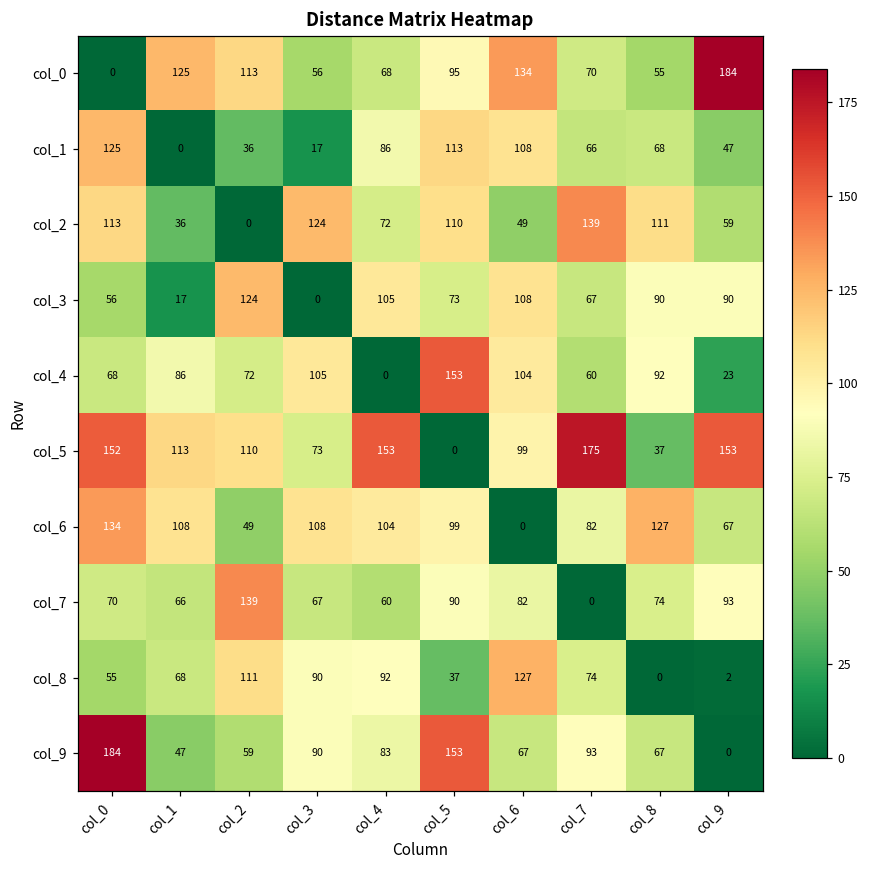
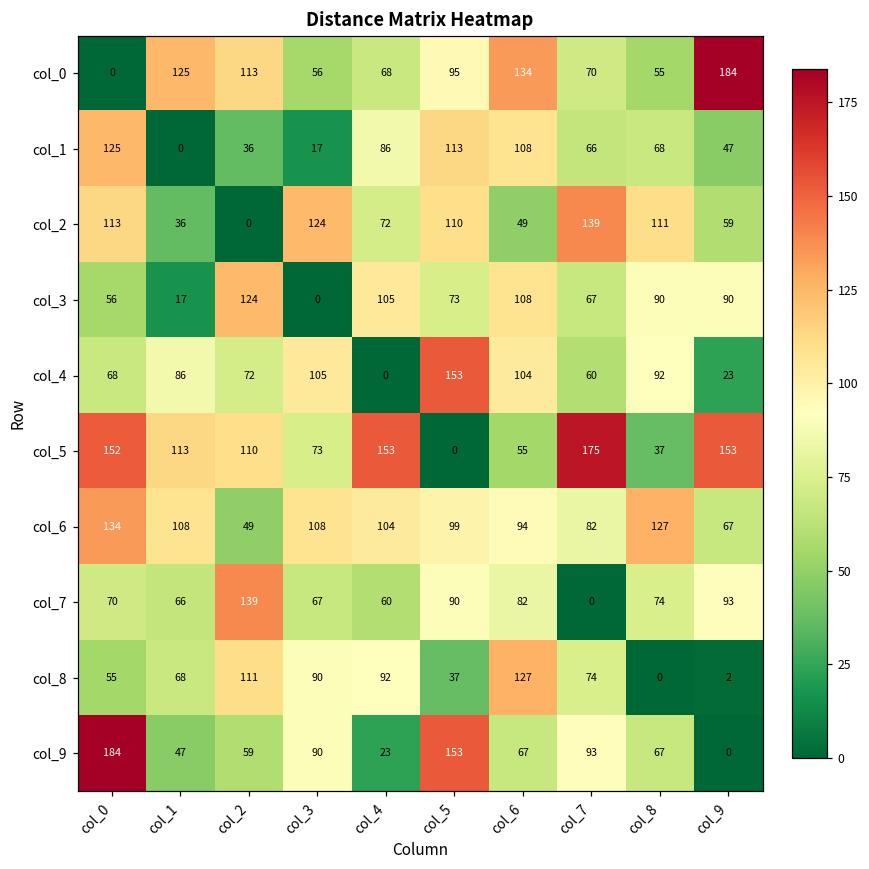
  {
    "col_0": {
      "col_0": 0,
      "col_1": 125,
      "col_2": 113,
      "col_3": 56,
      "col_4": 68,
      "col_5": 95,
      "col_6": 134,
      "col_7": 70,
      "col_8": 55,
      "col_9": 184
    },
    "col_1": {
      "col_0": 125,
      "col_1": 0,
      "col_2": 36,
      "col_3": 17,
      "col_4": 86,
      "col_5": 113,
      "col_6": 108,
      "col_7": 66,
      "col_8": 68,
      "col_9": 47
    },
    "col_2": {
      "col_0": 113,
      "col_1": 36,
      "col_2": 0,
      "col_3": 124,
      "col_4": 72,
      "col_5": 110,
      "col_6": 49,
      "col_7": 139,
      "col_8": 111,
      "col_9": 59
    },
    "col_3": {
      "col_0": 56,
      "col_1": 17,
      "col_2": 124,
      "col_3": 0,
      "col_4": 105,
      "col_5": 73,
      "col_6": 108,
      "col_7": 67,
      "col_8": 90,
      "col_9": 90
    },
    "col_4": {
      "col_0": 68,
      "col_1": 86,
      "col_2": 72,
      "col_3": 105,
      "col_4": 0,
      "col_5": 153,
      "col_6": 104,
      "col_7": 60,
      "col_8": 92,
      "col_9": 23
    },
    "col_5": {
      "col_0": 152,
      "col_1": 113,
      "col_2": 110,
      "col_3": 73,
      "col_4": 153,
      "col_5": 0,
-     "col_6": 99,
+     "col_6": 55,
      "col_7": 175,
      "col_8": 37,
      "col_9": 153
    },
    "col_6": {
      "col_0": 134,
      "col_1": 108,
      "col_2": 49,
      "col_3": 108,
      "col_4": 104,
      "col_5": 99,
-     "col_6": 0,
+     "col_6": 94,
      "col_7": 82,
      "col_8": 127,
      "col_9": 67
    },
    "col_7": {
      "col_0": 70,
      "col_1": 66,
      "col_2": 139,
      "col_3": 67,
      "col_4": 60,
      "col_5": 90,
      "col_6": 82,
      "col_7": 0,
      "col_8": 74,
      "col_9": 93
    },
    "col_8": {
      "col_0": 55,
      "col_1": 68,
      "col_2": 111,
      "col_3": 90,
      "col_4": 92,
      "col_5": 37,
      "col_6": 127,
      "col_7": 74,
      "col_8": 0,
      "col_9": 2
    },
    "col_9": {
      "col_0": 184,
      "col_1": 47,
      "col_2": 59,
      "col_3": 90,
-     "col_4": 83,
+     "col_4": 23,
      "col_5": 153,
      "col_6": 67,
      "col_7": 93,
      "col_8": 67,
      "col_9": 0
    }
  }
